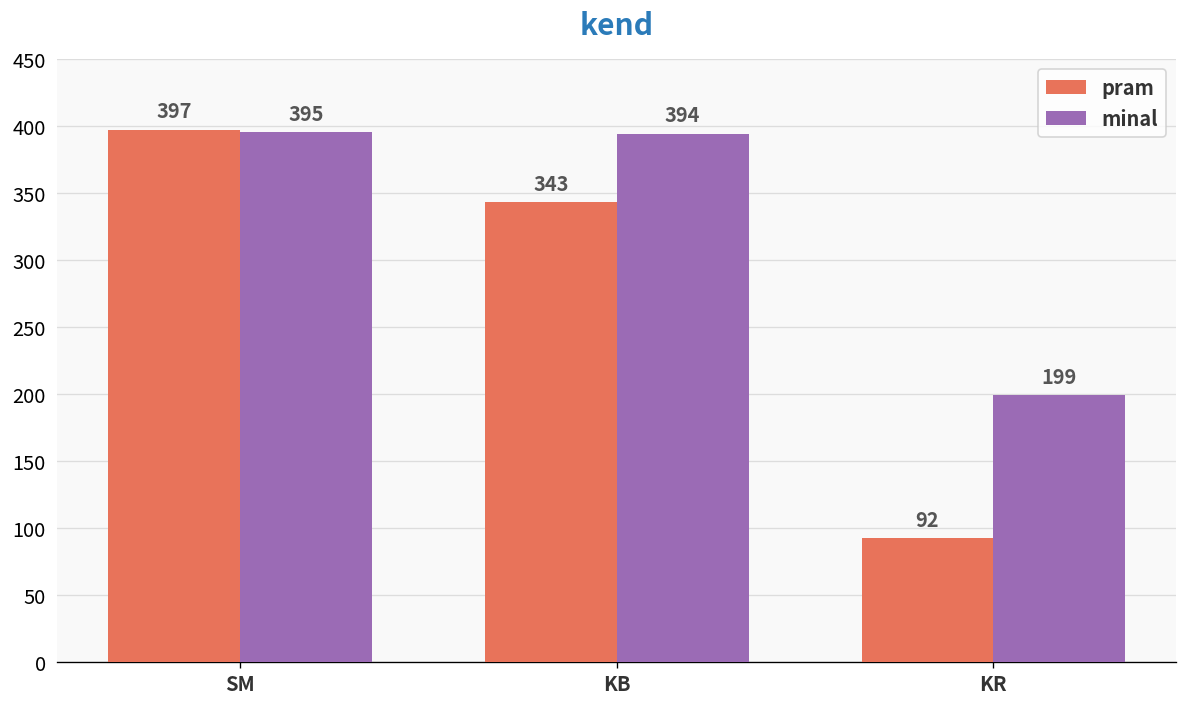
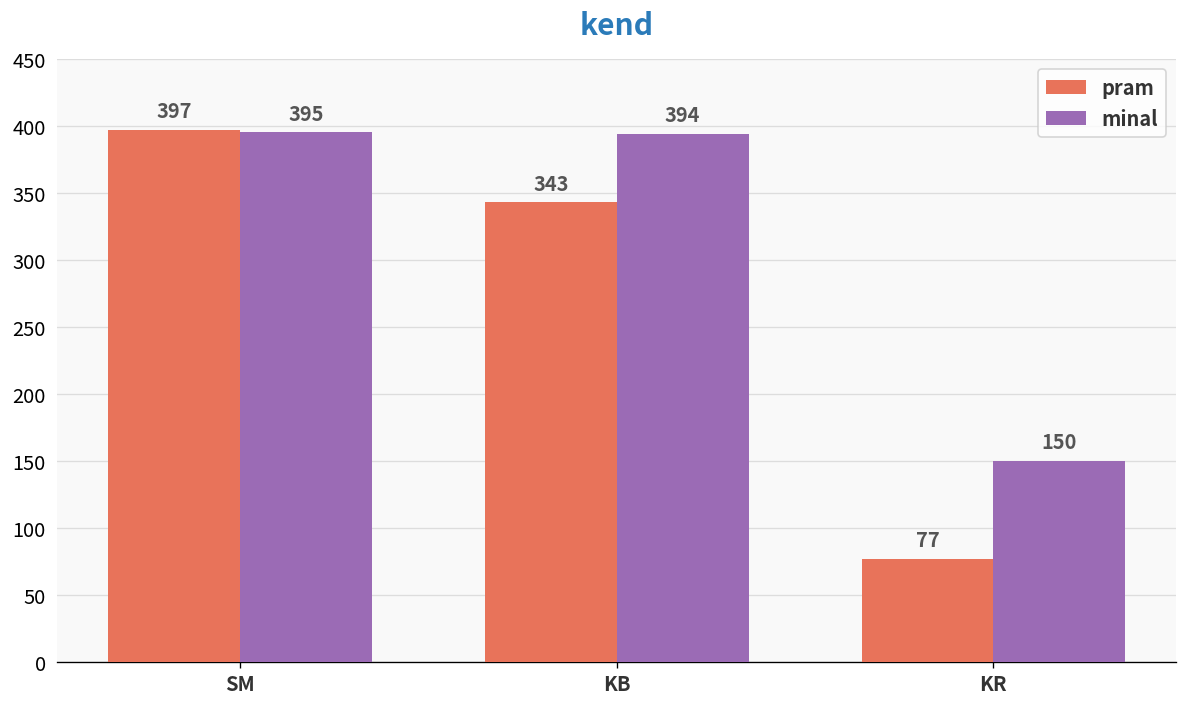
  {
    "pram": {
      "SM": 397,
      "KB": 343,
-     "KR": 92
+     "KR": 77
    },
    "minal": {
      "SM": 395,
      "KB": 394,
-     "KR": 199
+     "KR": 150
    }
  }
